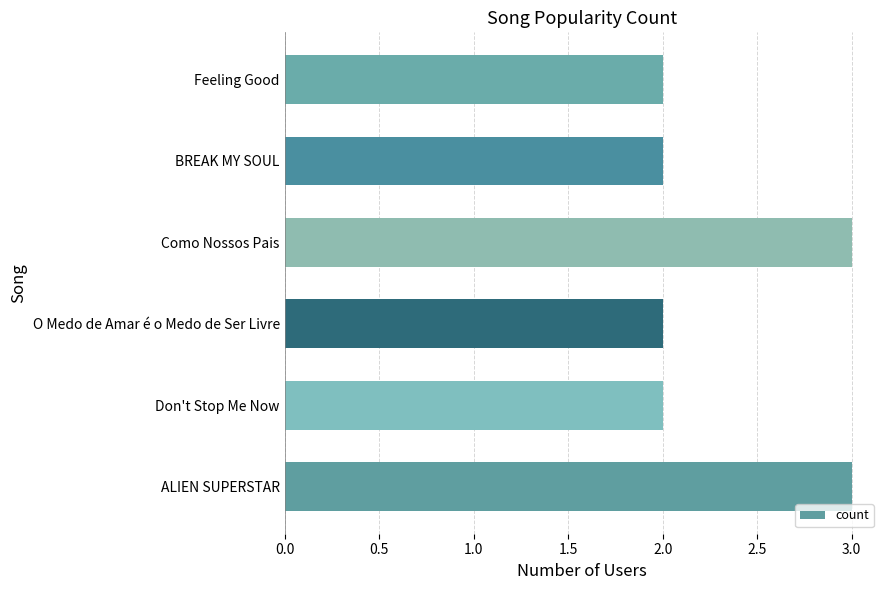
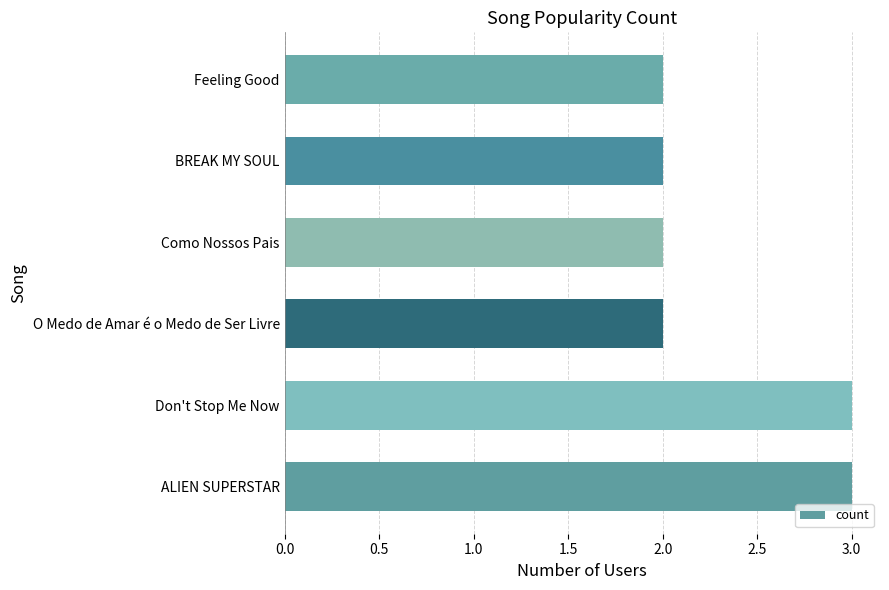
  {
    "Feeling Good": 2,
    "BREAK MY SOUL": 2,
-   "Como Nossos Pais": 3,
+   "Como Nossos Pais": 2,
    "O Medo de Amar é o Medo de Ser Livre": 2,
-   "Don't Stop Me Now": 2,
+   "Don't Stop Me Now": 3,
    "ALIEN SUPERSTAR": 3
  }
